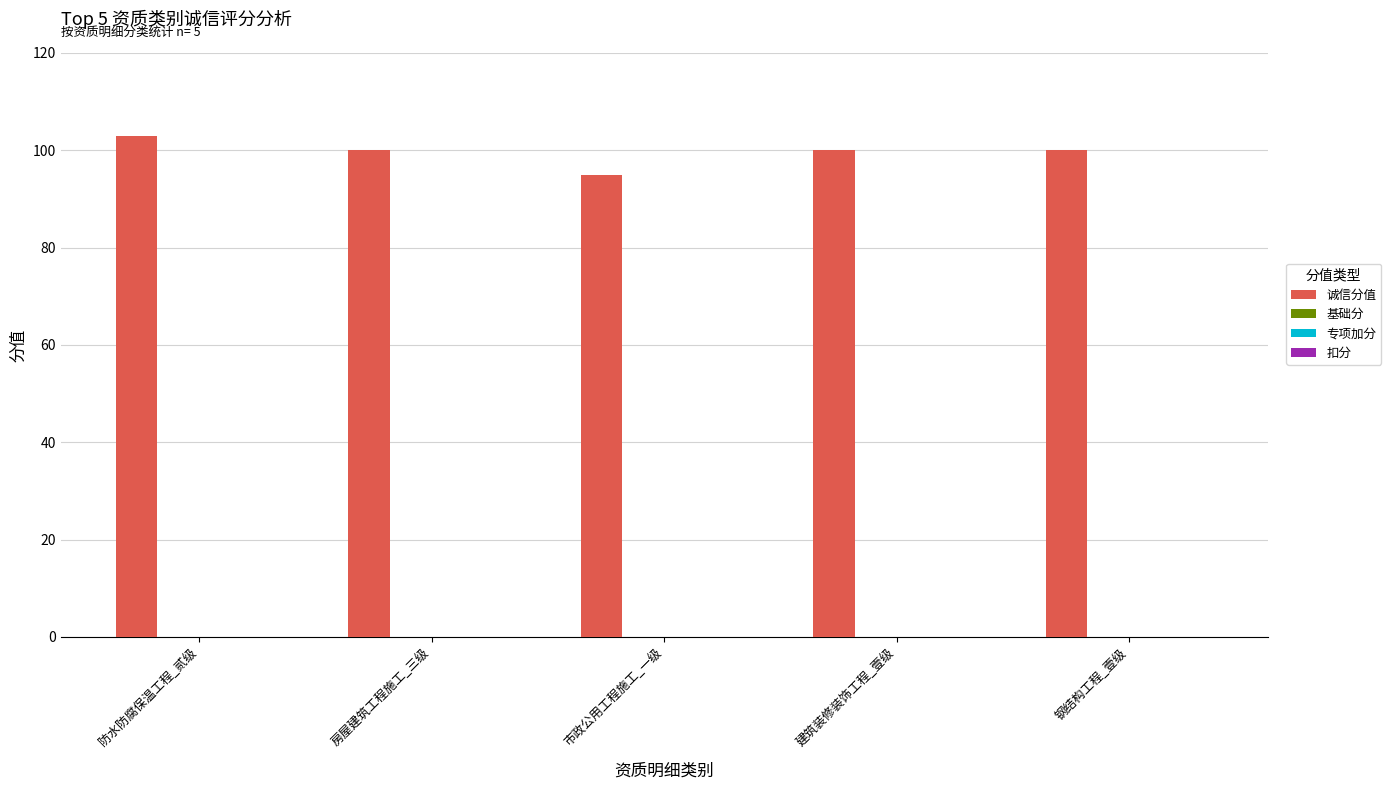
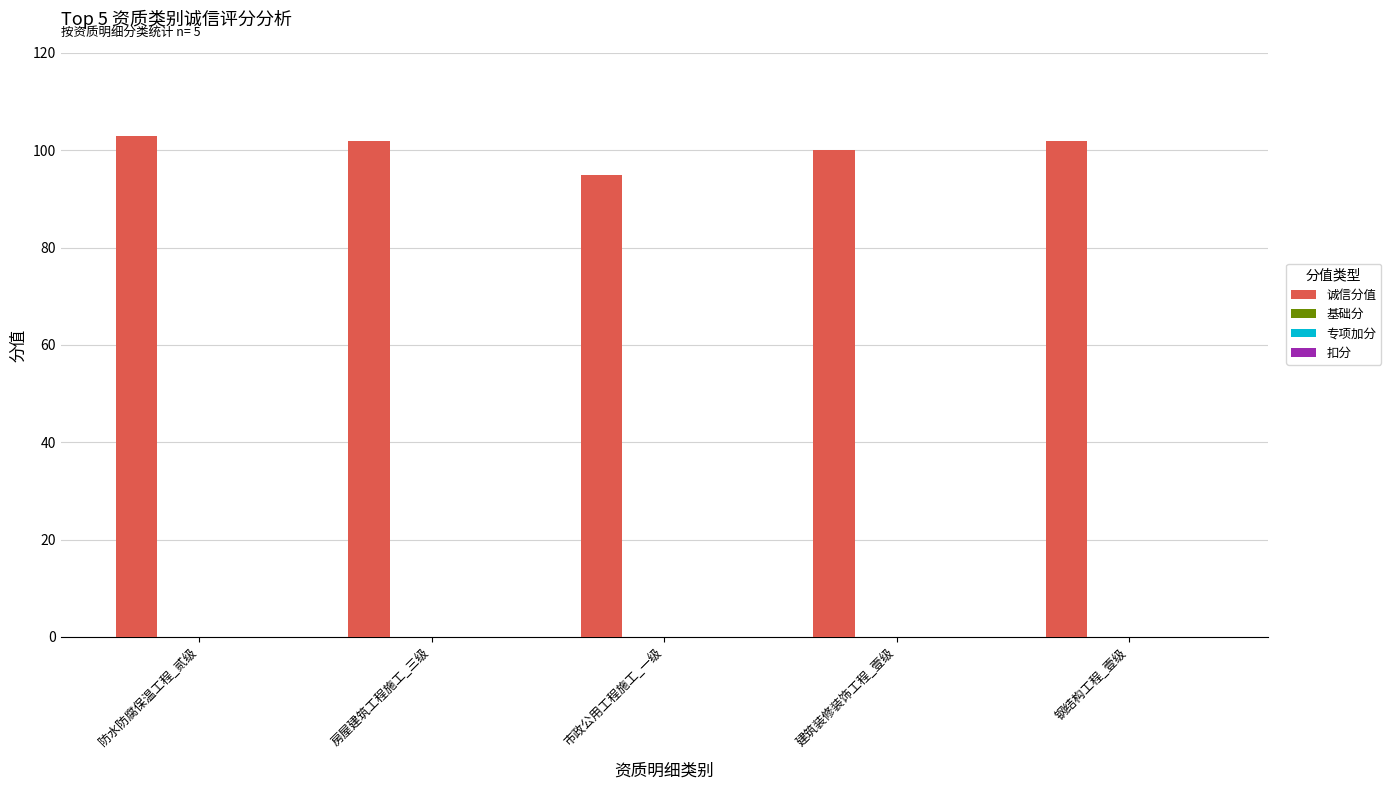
  {
    "诚信分值": {
      "防水防腐保温工程_贰级": 103,
-     "房屋建筑工程施工_三级": 100,
+     "房屋建筑工程施工_三级": 102,
      "市政公用工程施工_一级": 95,
      "建筑装修装饰工程_壹级": 100,
-     "钢结构工程_壹级": 100
+     "钢结构工程_壹级": 102
    },
    "基础分": {
      "防水防腐保温工程_贰级": 0,
      "房屋建筑工程施工_三级": 0,
      "市政公用工程施工_一级": 0,
      "建筑装修装饰工程_壹级": 0,
      "钢结构工程_壹级": 0
    },
    "专项加分": {
      "防水防腐保温工程_贰级": 0,
      "房屋建筑工程施工_三级": 0,
      "市政公用工程施工_一级": 0,
      "建筑装修装饰工程_壹级": 0,
      "钢结构工程_壹级": 0
    },
    "扣分": {
      "防水防腐保温工程_贰级": 0,
      "房屋建筑工程施工_三级": 0,
      "市政公用工程施工_一级": 0,
      "建筑装修装饰工程_壹级": 0,
      "钢结构工程_壹级": 0
    }
  }
